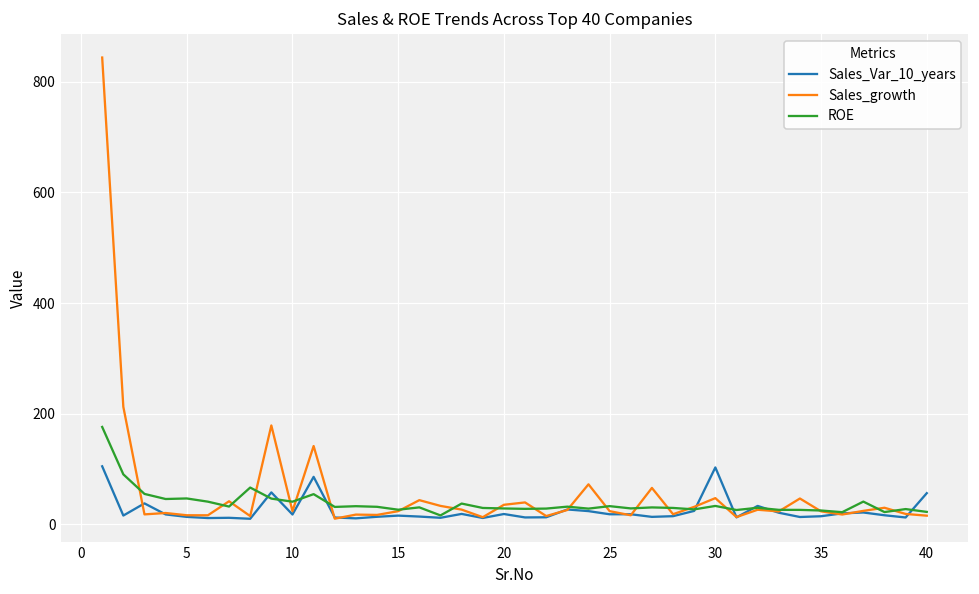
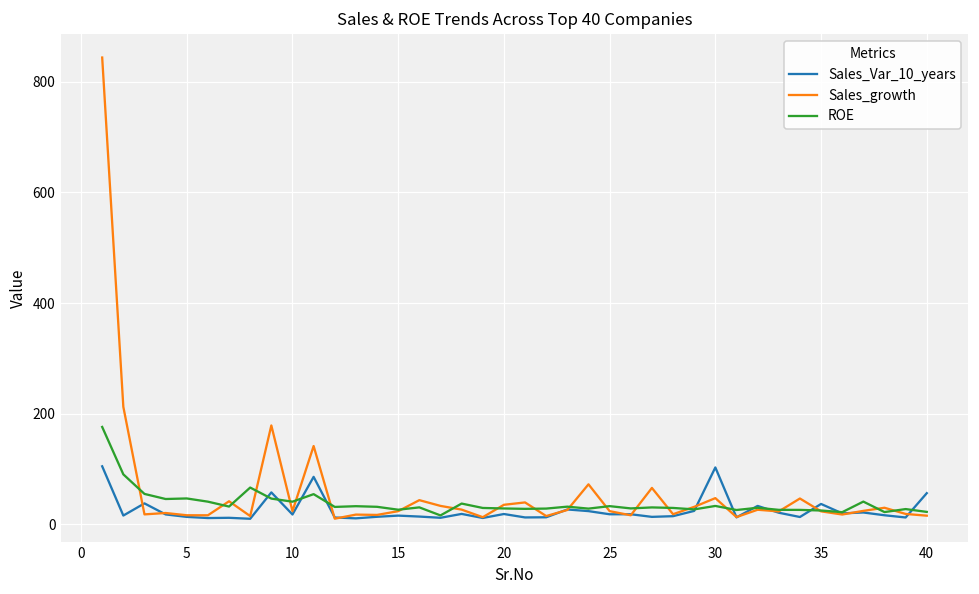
  {
    "Sales_Var_10_years": {
      "10": 20,
      "15": 20,
      "20": 20,
      "25": 20,
      "30": 100,
-     "35": 10,
+     "35": 40,
      "40": 60
    },
    "Sales_growth": {
      "10": 20,
      "20": 40,
      "25": 20,
      "30": 50,
      "40": 20
    },
    "ROE": {
      "5": 50,
      "10": 40,
      "20": 30,
      "25": 30,
      "30": 30,
      "40": 20
    }
  }
